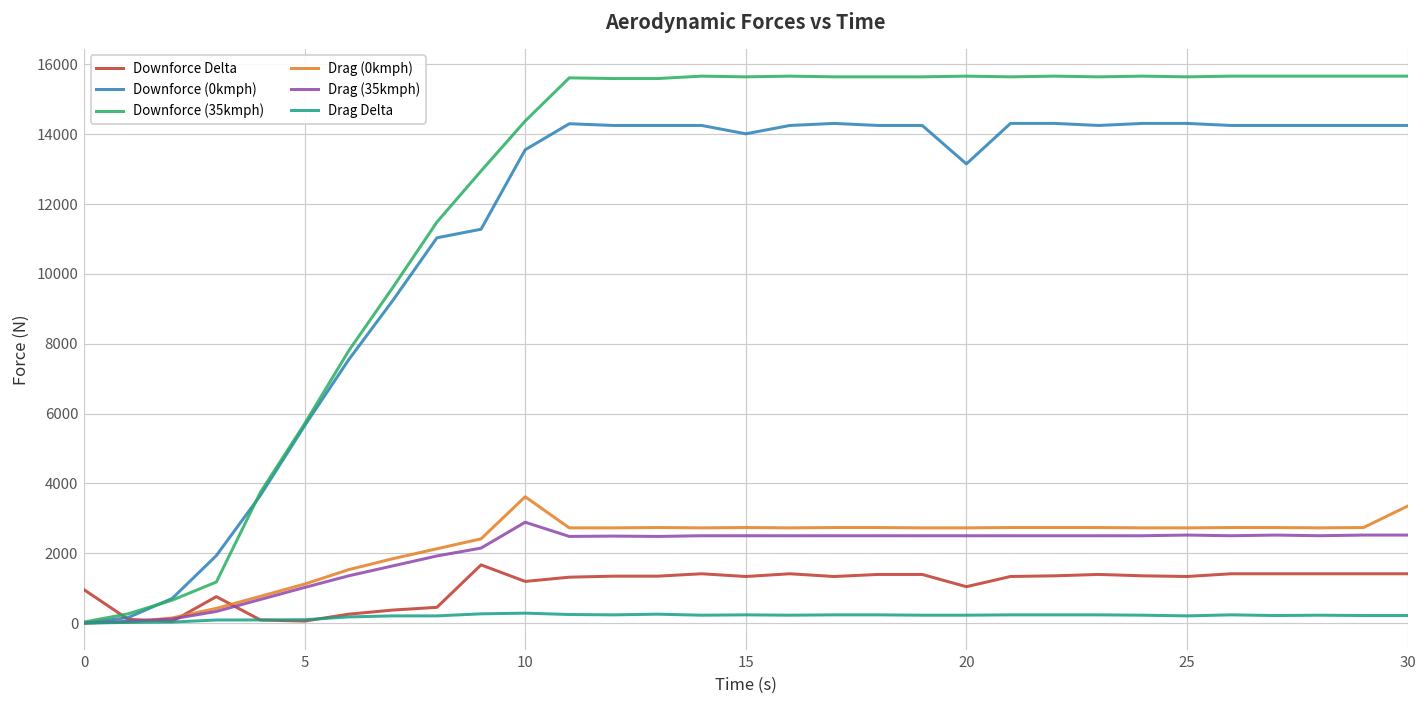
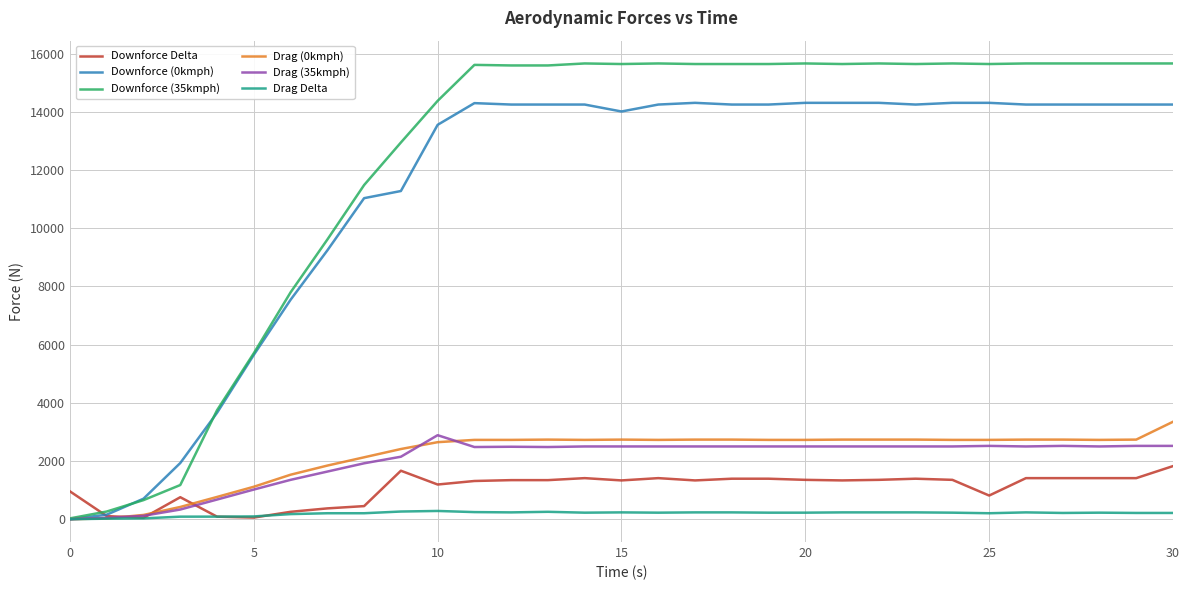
  {
    "Downforce Delta": {
      "0": 1000,
      "10": 1200,
      "15": 1300,
-     "20": 1000,
-     "25": 1300,
-     "30": 1400
+     "20": 1400,
+     "25": 800,
+     "30": 1800
    },
    "Downforce (0kmph)": {
      "10": 13600,
      "15": 14000,
-     "20": 13100,
+     "20": 14300,
      "25": 14300,
      "30": 14200
    },
    "Drag (0kmph)": {
      "5": 1100,
-     "10": 3600,
+     "10": 2600,
      "15": 2700,
      "20": 2700,
      "25": 2700,
      "30": 3300
    },
    "Drag (35kmph)": {
      "5": 1000,
      "10": 2900,
      "15": 2500,
      "20": 2500,
      "25": 2500,
      "30": 2500
    }
  }
